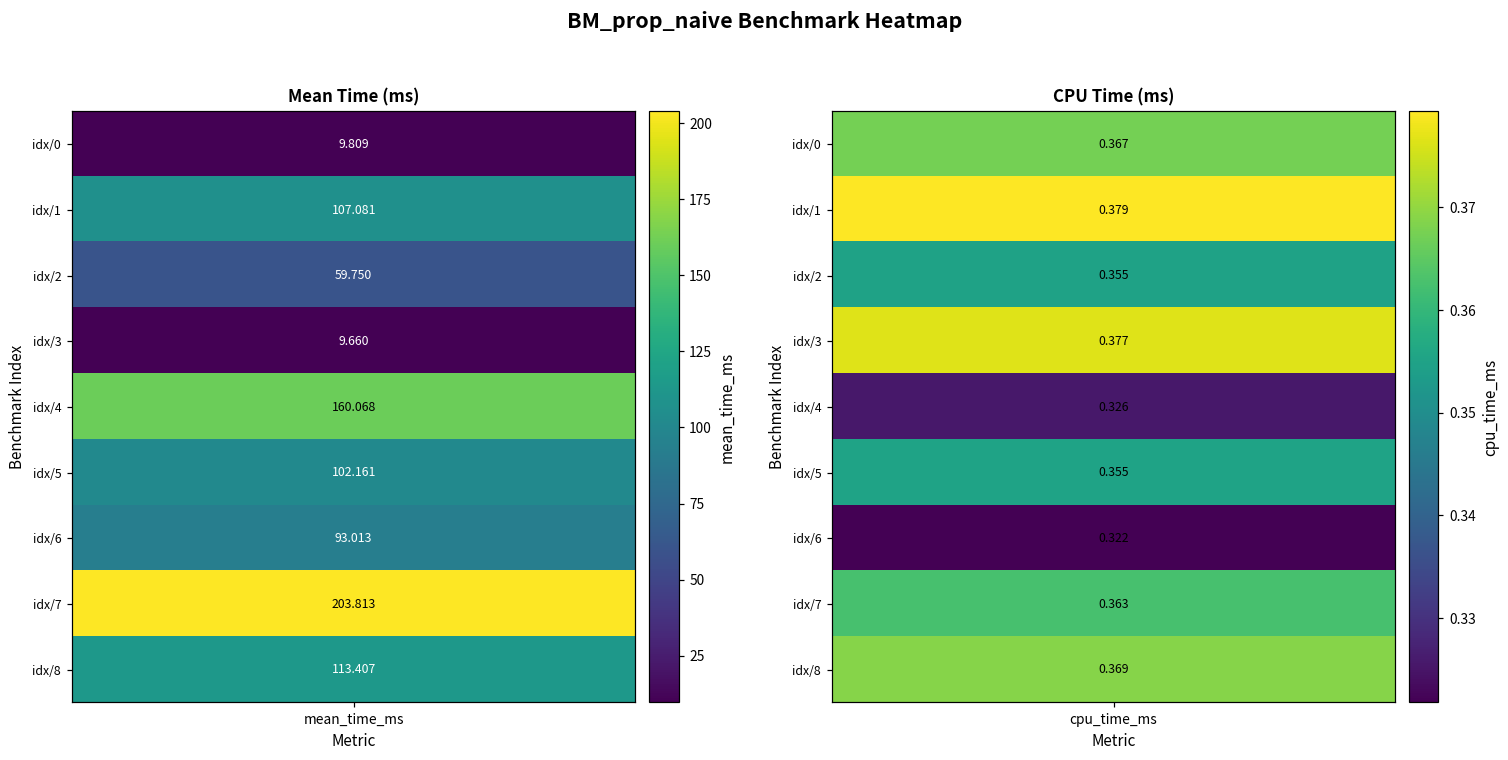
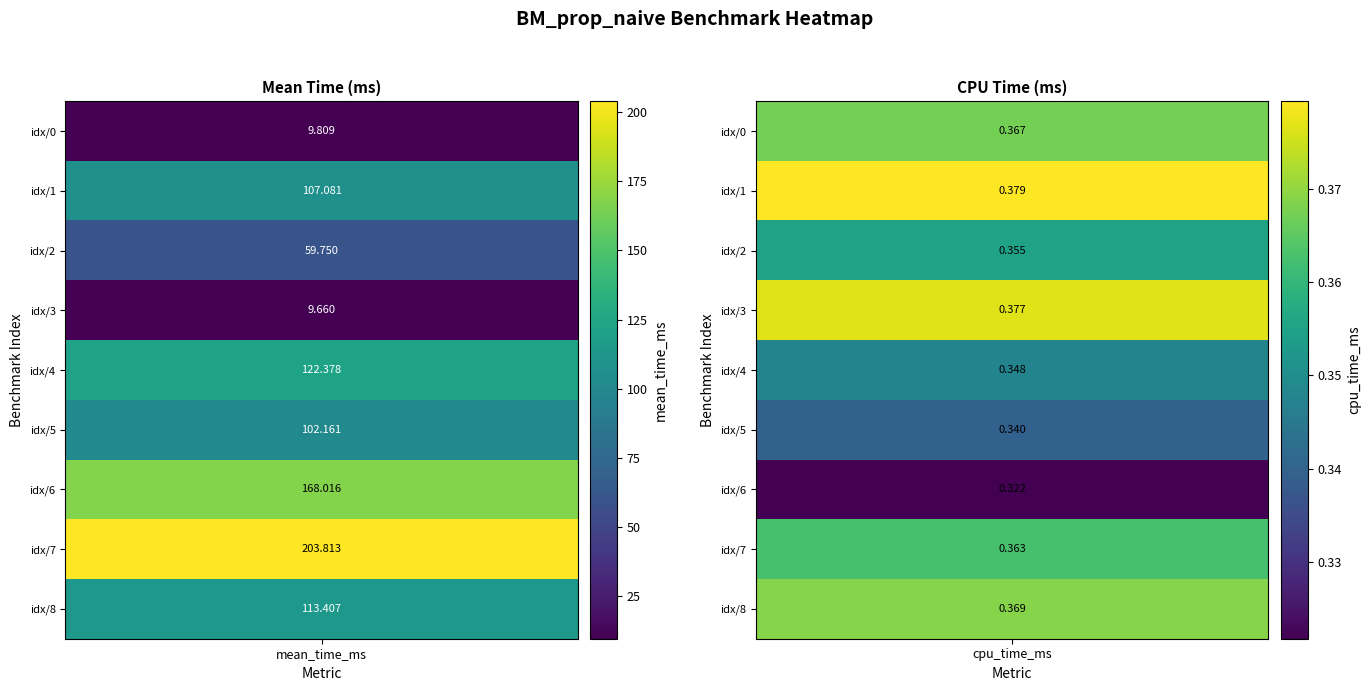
  {
    "Mean Time (ms)": {
      "idx/0": {
        "mean_time_ms": 9.809
      },
      "idx/1": {
        "mean_time_ms": 107.081
      },
      "idx/2": {
        "mean_time_ms": 59.750
      },
      "idx/3": {
        "mean_time_ms": 9.660
      },
      "idx/4": {
-       "mean_time_ms": 160.068
+       "mean_time_ms": 122.378
      },
      "idx/5": {
        "mean_time_ms": 102.161
      },
      "idx/6": {
-       "mean_time_ms": 93.013
+       "mean_time_ms": 168.016
      },
      "idx/7": {
        "mean_time_ms": 203.813
      },
      "idx/8": {
        "mean_time_ms": 113.407
      }
    },
    "CPU Time (ms)": {
      "idx/0": {
        "cpu_time_ms": 0.367
      },
      "idx/1": {
        "cpu_time_ms": 0.379
      },
      "idx/2": {
        "cpu_time_ms": 0.355
      },
      "idx/3": {
        "cpu_time_ms": 0.377
      },
      "idx/4": {
-       "cpu_time_ms": 0.326
+       "cpu_time_ms": 0.348
      },
      "idx/5": {
-       "cpu_time_ms": 0.355
+       "cpu_time_ms": 0.340
      },
      "idx/6": {
        "cpu_time_ms": 0.322
      },
      "idx/7": {
        "cpu_time_ms": 0.363
      },
      "idx/8": {
        "cpu_time_ms": 0.369
      }
    }
  }
